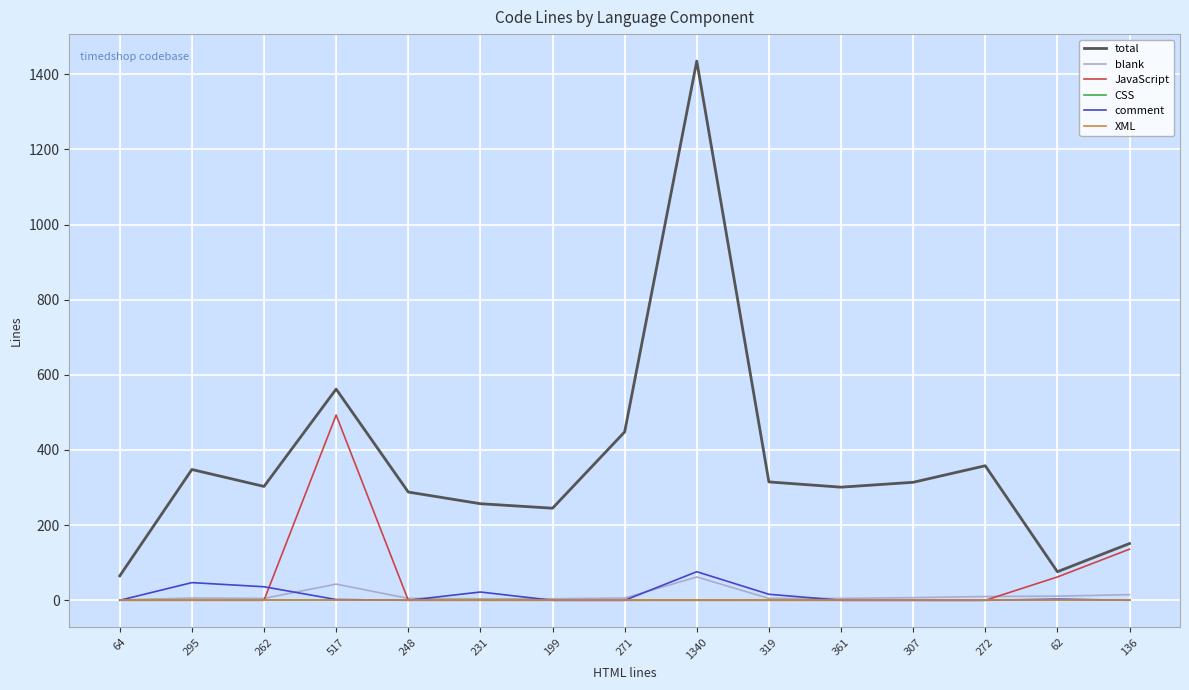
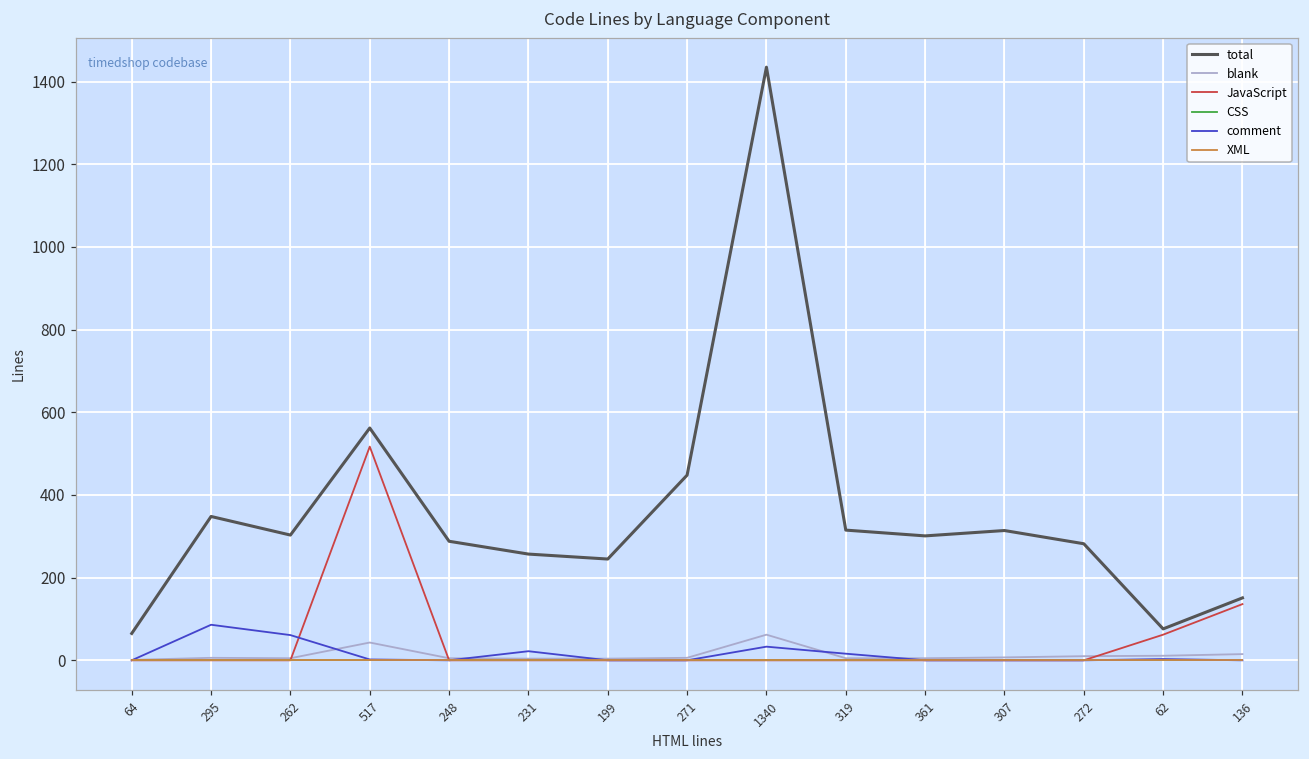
  {
    "total": {
      "64": 70,
      "295": 350,
      "262": 300,
      "517": 560,
      "248": 290,
      "231": 260,
      "199": 250,
      "271": 450,
      "1340": 1440,
      "319": 320,
      "361": 300,
      "307": 310,
-     "272": 360,
+     "272": 280,
      "62": 80,
      "136": 150
    },
    "blank": {
      "517": 40,
      "1340": 60,
      "307": 10,
      "272": 10,
      "62": 10,
      "136": 20
    },
    "JavaScript": {
-     "517": 490,
+     "517": 520,
      "62": 60,
      "136": 140
    },
    "comment": {
-     "295": 50,
-     "262": 40,
+     "295": 90,
+     "262": 60,
      "231": 20,
-     "1340": 80,
+     "1340": 30,
      "319": 20
    }
  }
